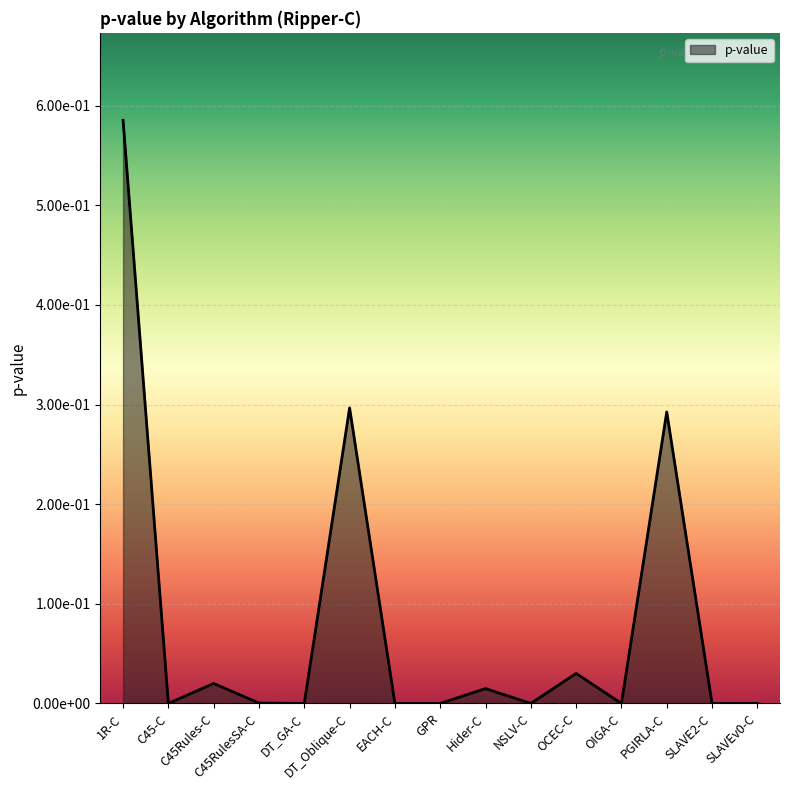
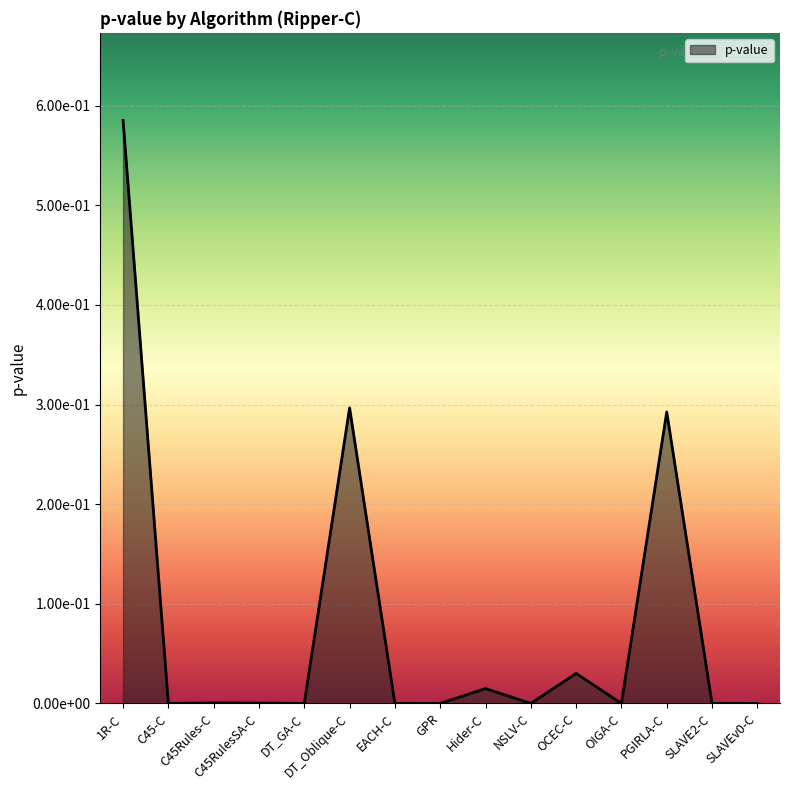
  {
    "1R-C": 0.59,
    "C45-C": 0.00,
-   "C45Rules-C": 0.02,
+   "C45Rules-C": 0.00,
    "C45RulesSA-C": 0.00,
    "DT_GA-C": 0.00,
    "DT_Oblique-C": 0.30,
    "EACH-C": 0.00,
    "GPR": 0.00,
    "Hider-C": 0.01,
    "NSLV-C": 0.00,
    "OCEC-C": 0.03,
    "OIGA-C": 0.00,
    "PGIRLA-C": 0.29,
    "SLAVE2-C": 0.00,
    "SLAVEv0-C": 0.00
  }
